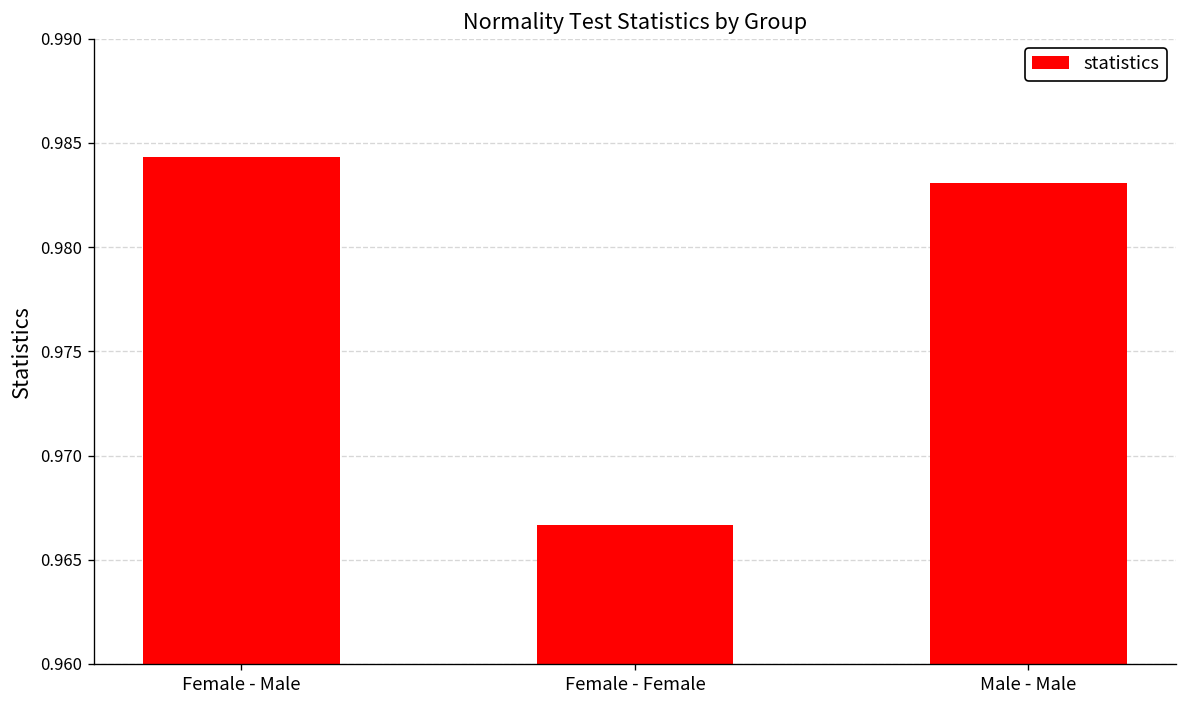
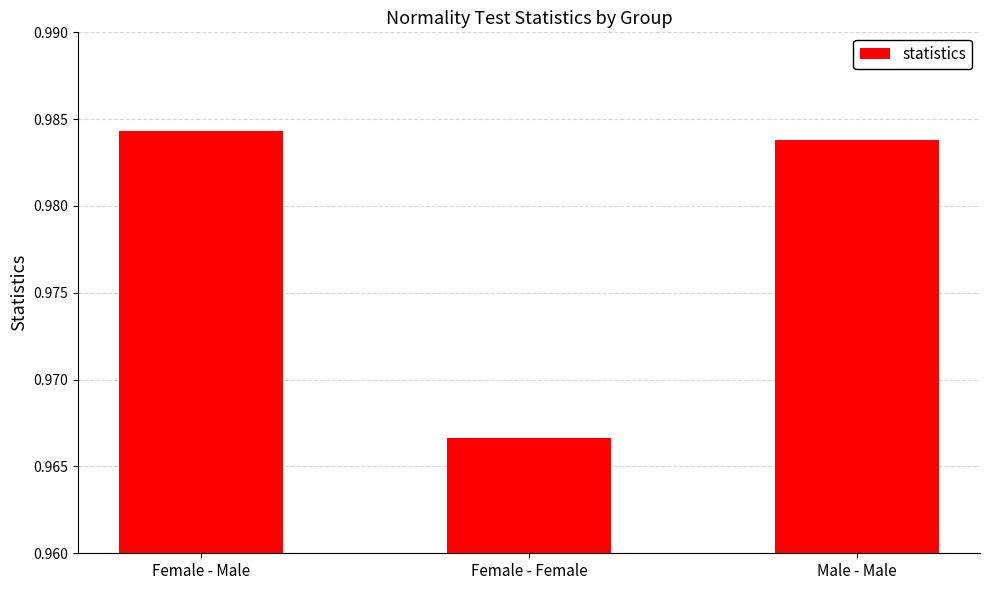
  {
    "Female - Male": 0.9843,
    "Female - Female": 0.9666,
-   "Male - Male": 0.9831
+   "Male - Male": 0.9838
  }
